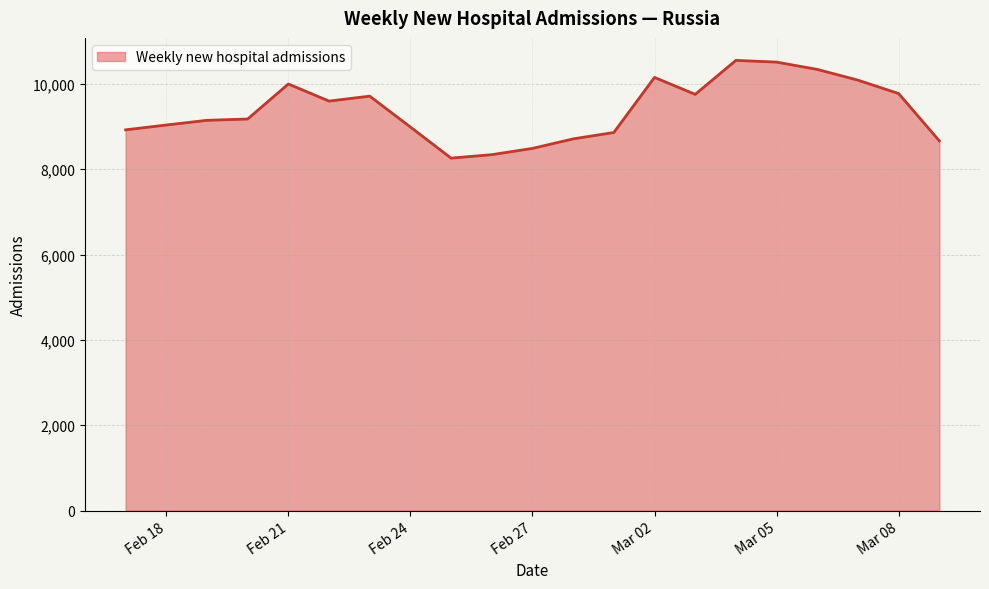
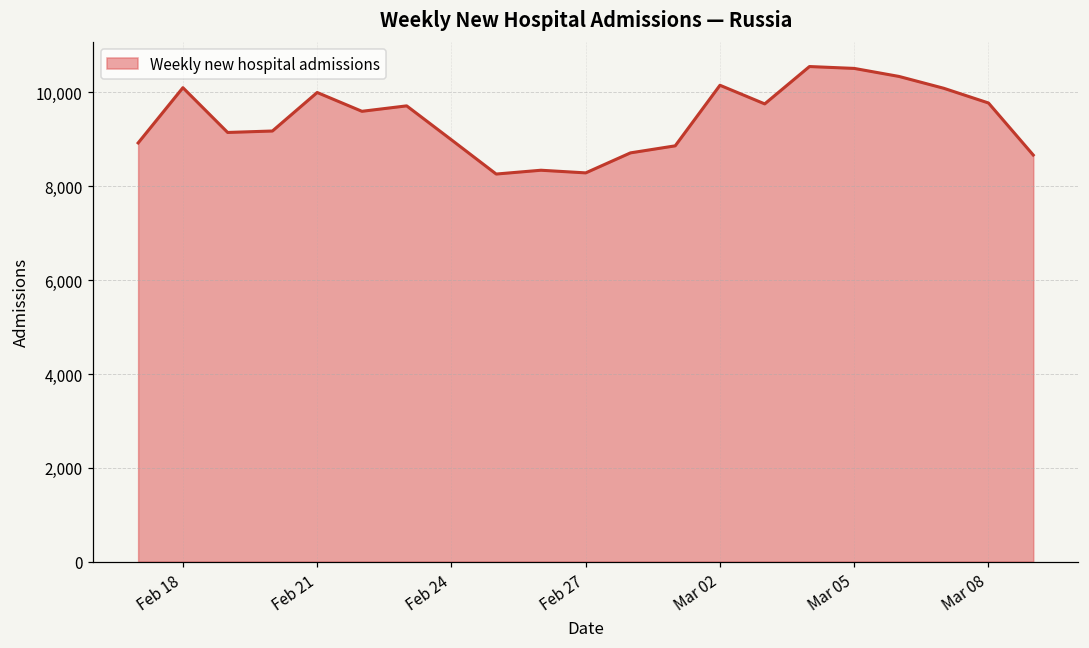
  {
-   "Feb 18": "9,000",
+   "Feb 18": "10,100",
    "Feb 21": "10,000",
    "Feb 24": "9,000",
-   "Feb 27": "8,500",
+   "Feb 27": "8,300",
    "Mar 02": "10,200",
    "Mar 05": "10,500",
    "Mar 08": "9,800"
  }
